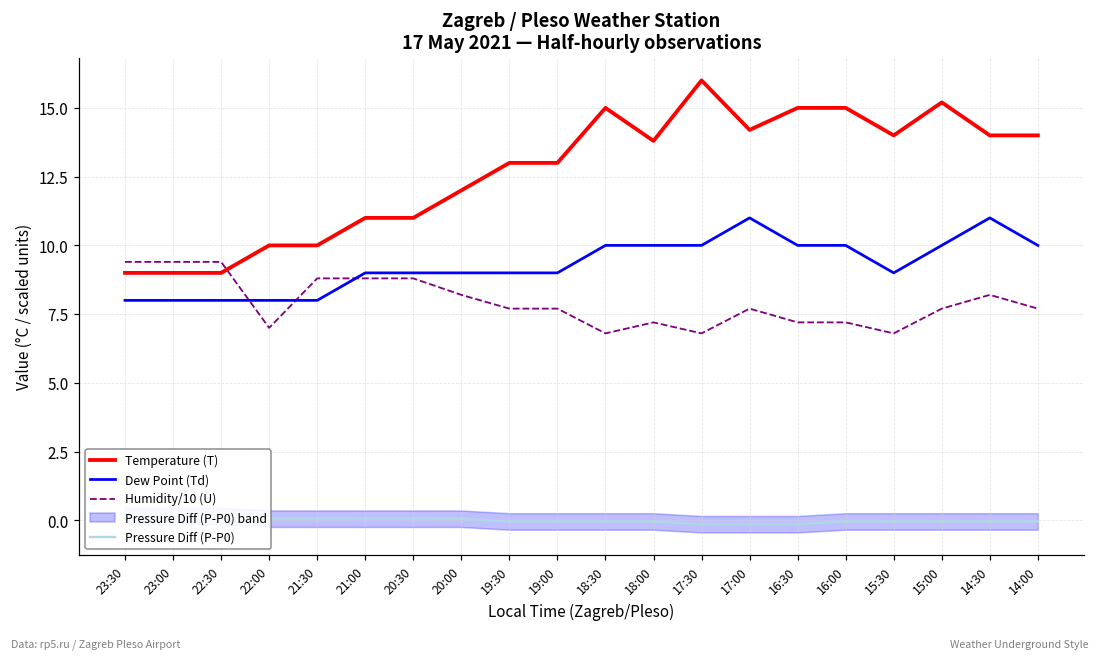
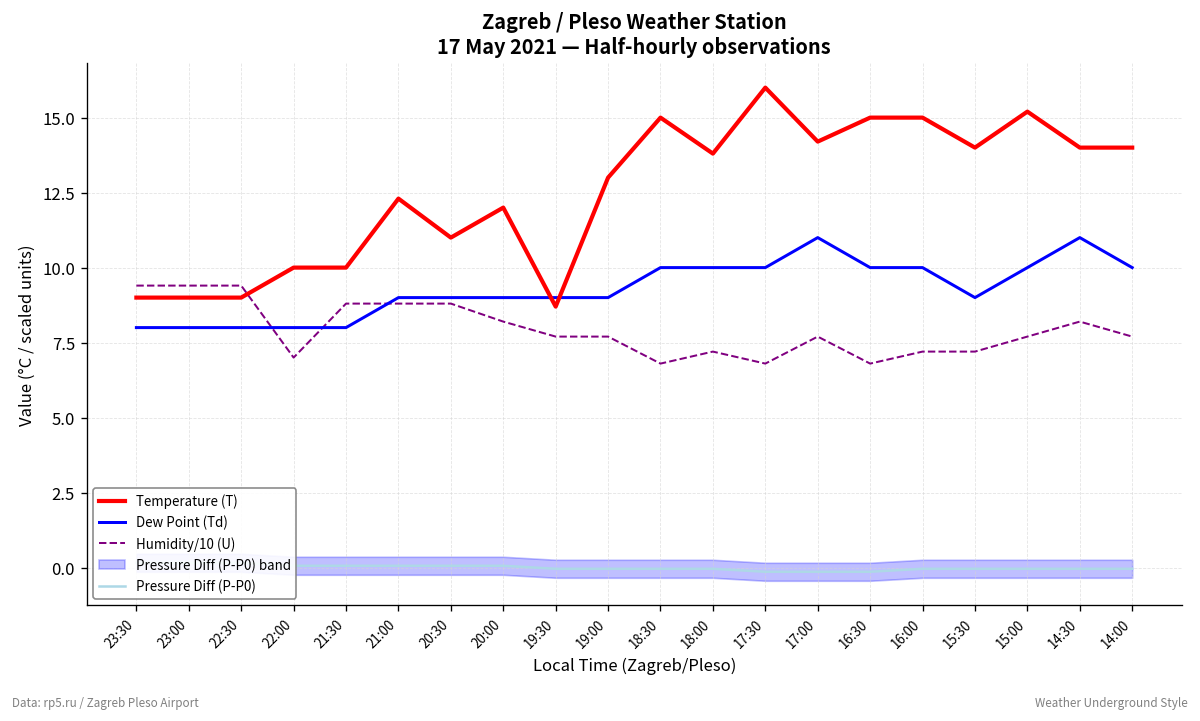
  {
    "Temperature (T)": {
      "23:30": 9.0,
      "23:00": 9.0,
      "22:30": 9.0,
      "22:00": 10.0,
      "21:30": 10.0,
-     "21:00": 11.0,
+     "21:00": 12.3,
      "20:30": 11.0,
      "20:00": 12.0,
-     "19:30": 13.0,
+     "19:30": 8.7,
      "19:00": 13.0,
      "18:30": 15.0,
      "18:00": 13.8,
      "17:30": 16.0,
      "17:00": 14.2,
      "16:30": 15.0,
      "16:00": 15.0,
      "15:30": 14.0,
      "15:00": 15.2,
      "14:30": 14.0,
      "14:00": 14.0
    },
    "Humidity/10 (U)": {
      "23:30": 9.4,
      "23:00": 9.4,
      "22:30": 9.4,
      "22:00": 7.0,
      "21:30": 8.8,
      "21:00": 8.8,
      "20:30": 8.8,
      "20:00": 8.2,
      "19:30": 7.7,
      "19:00": 7.7,
      "18:30": 6.8,
      "18:00": 7.2,
      "17:30": 6.8,
      "17:00": 7.7,
-     "16:30": 7.2,
+     "16:30": 6.8,
      "16:00": 7.2,
-     "15:30": 6.8,
+     "15:30": 7.2,
      "15:00": 7.7,
      "14:30": 8.2,
      "14:00": 7.7
    }
  }
